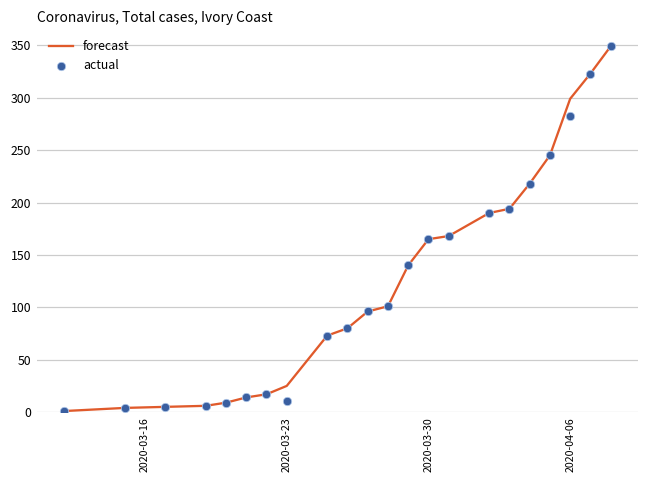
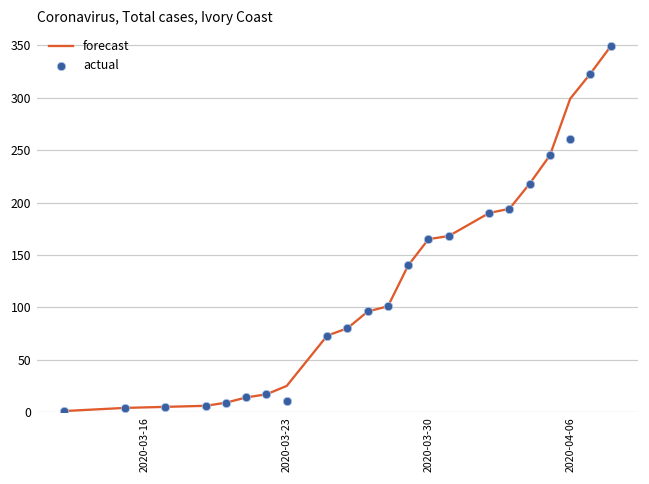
  {
    "forecast": {
      "2020-03-23": 30,
      "2020-04-06": 300
    },
    "actual": {
-     "2020-04-06": 280
+     "2020-04-06": 260
    }
  }
